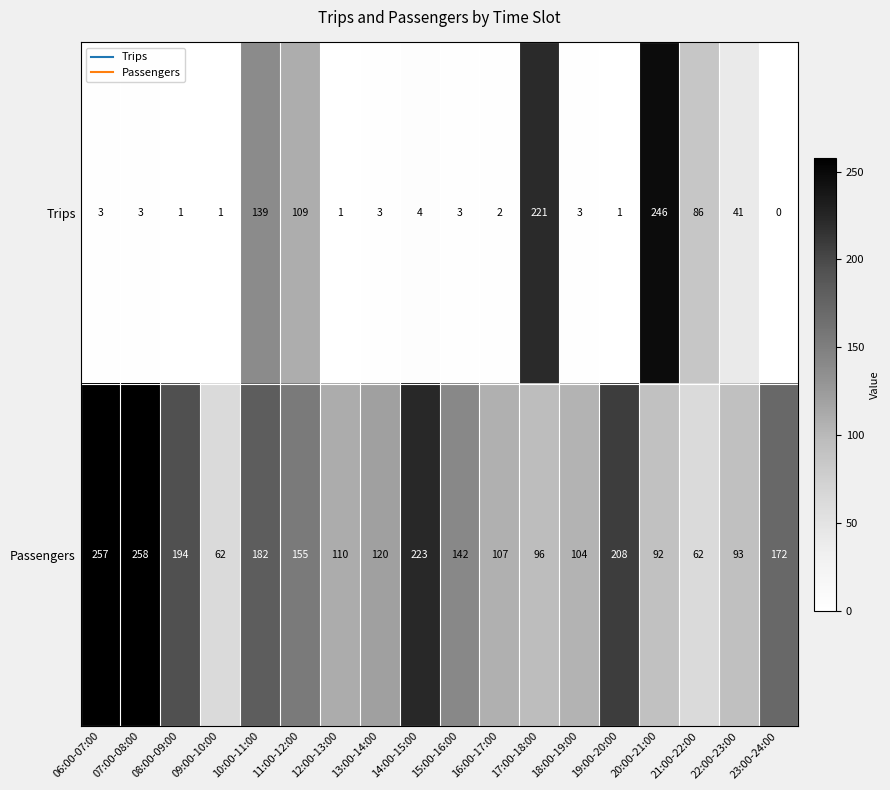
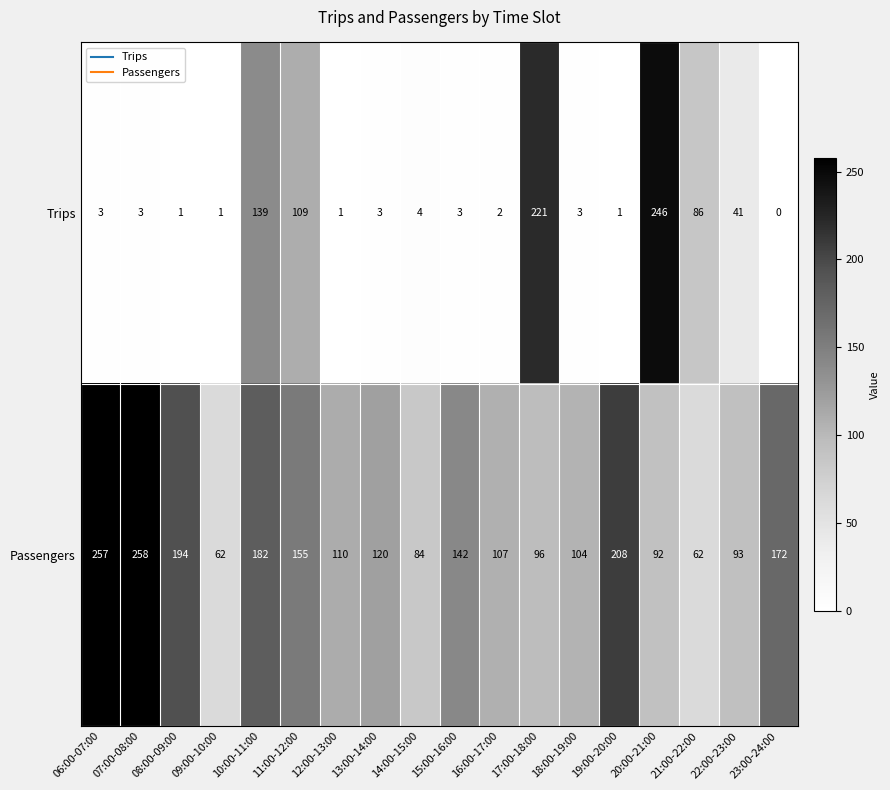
  {
    "Trips": {
      "06:00-07:00": 3,
      "07:00-08:00": 3,
      "08:00-09:00": 1,
      "09:00-10:00": 1,
      "10:00-11:00": 139,
      "11:00-12:00": 109,
      "12:00-13:00": 1,
      "13:00-14:00": 3,
      "14:00-15:00": 4,
      "15:00-16:00": 3,
      "16:00-17:00": 2,
      "17:00-18:00": 221,
      "18:00-19:00": 3,
      "19:00-20:00": 1,
      "20:00-21:00": 246,
      "21:00-22:00": 86,
      "22:00-23:00": 41,
      "23:00-24:00": 0
    },
    "Passengers": {
      "06:00-07:00": 257,
      "07:00-08:00": 258,
      "08:00-09:00": 194,
      "09:00-10:00": 62,
      "10:00-11:00": 182,
      "11:00-12:00": 155,
      "12:00-13:00": 110,
      "13:00-14:00": 120,
-     "14:00-15:00": 223,
+     "14:00-15:00": 84,
      "15:00-16:00": 142,
      "16:00-17:00": 107,
      "17:00-18:00": 96,
      "18:00-19:00": 104,
      "19:00-20:00": 208,
      "20:00-21:00": 92,
      "21:00-22:00": 62,
      "22:00-23:00": 93,
      "23:00-24:00": 172
    }
  }
